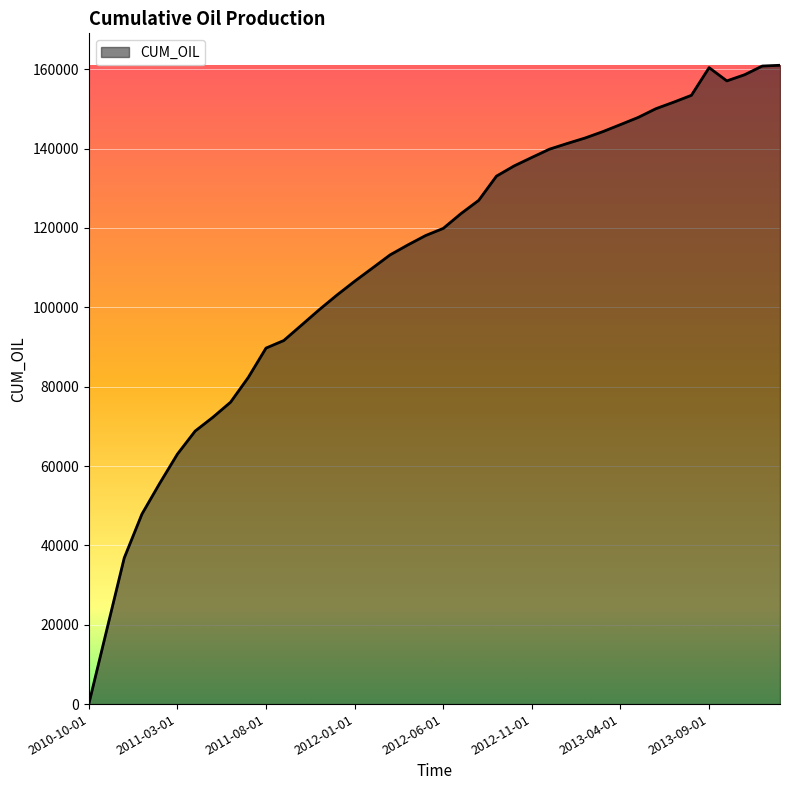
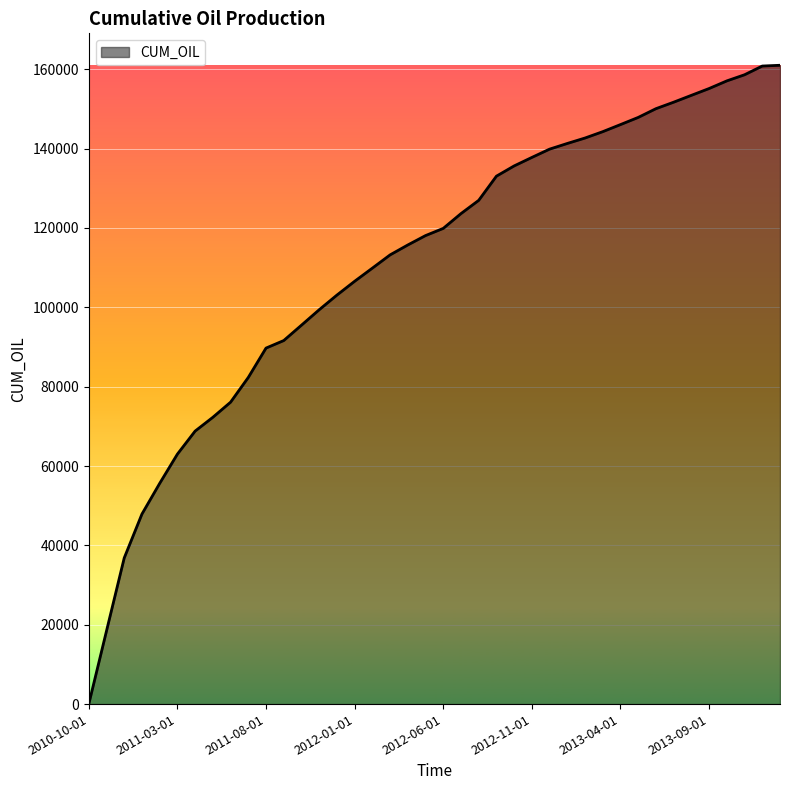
  {
    "2010-10-01": 0,
    "2011-03-01": 63000,
    "2011-08-01": 90000,
    "2012-01-01": 107000,
    "2012-06-01": 120000,
    "2012-11-01": 138000,
    "2013-04-01": 146000,
-   "2013-09-01": 160000
+   "2013-09-01": 155000
  }
